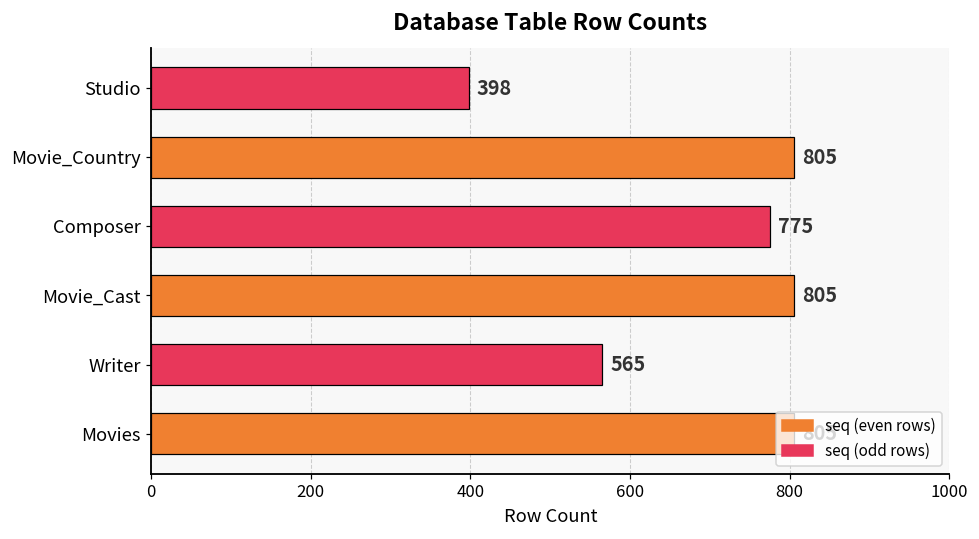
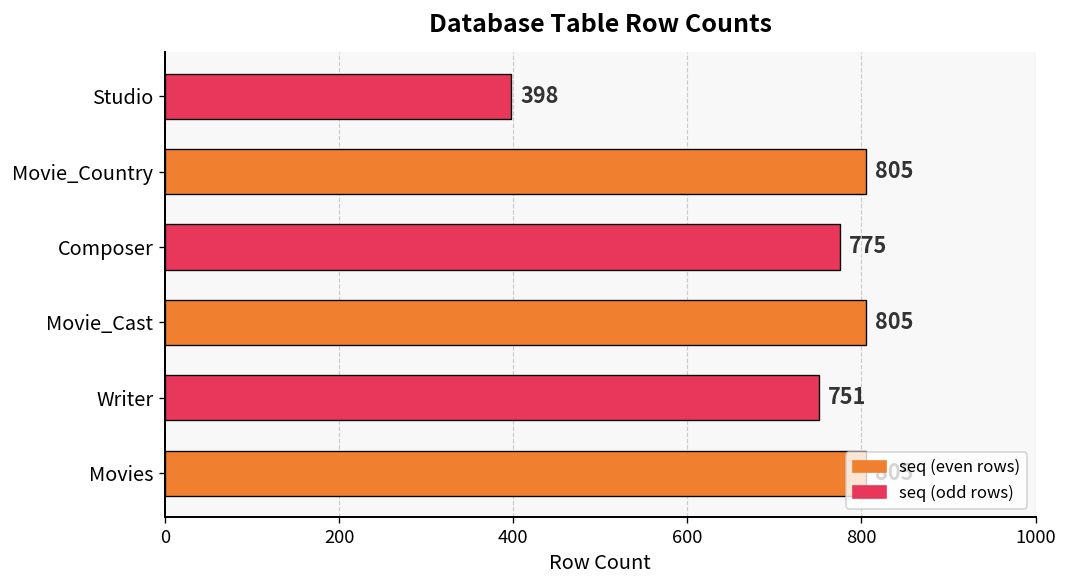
  {
    "Studio": 398,
    "Movie_Country": 805,
    "Composer": 775,
    "Movie_Cast": 805,
-   "Writer": 565
+   "Writer": 751
  }
